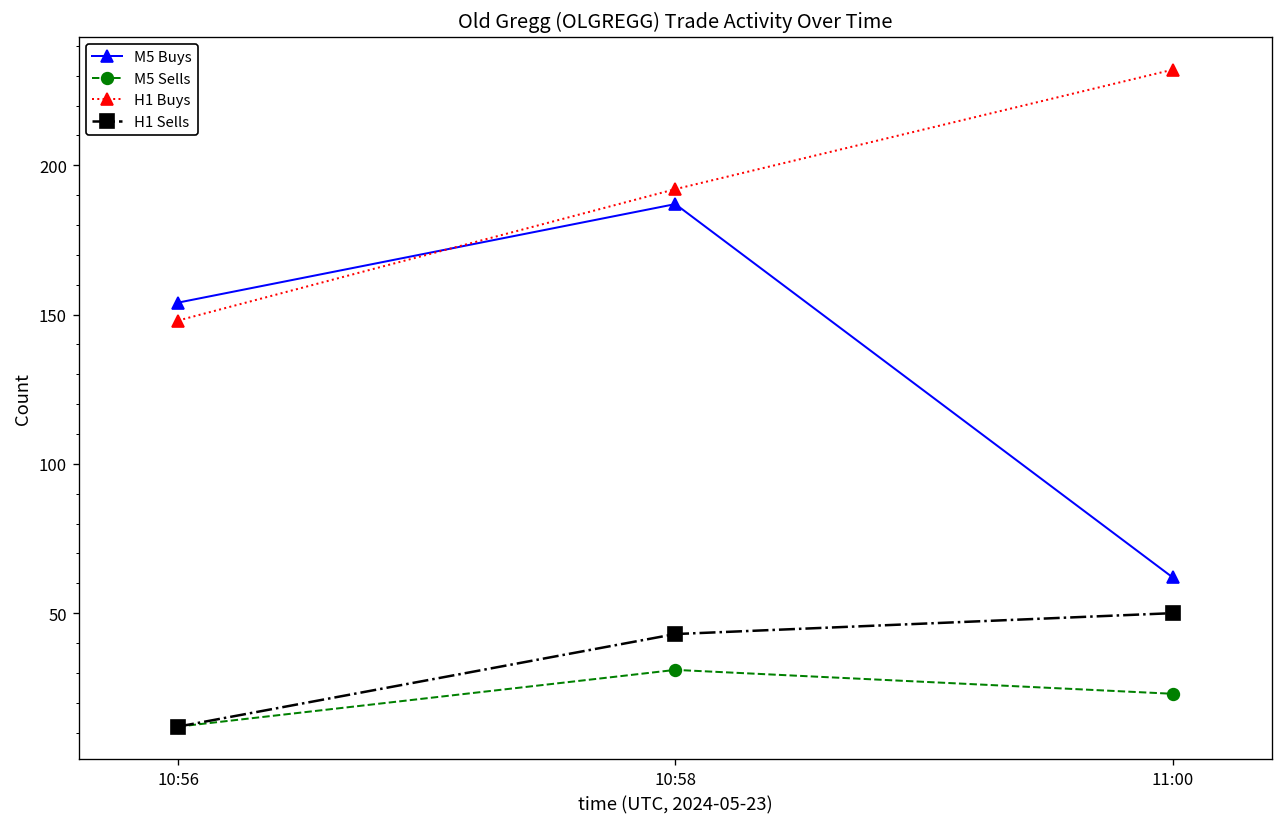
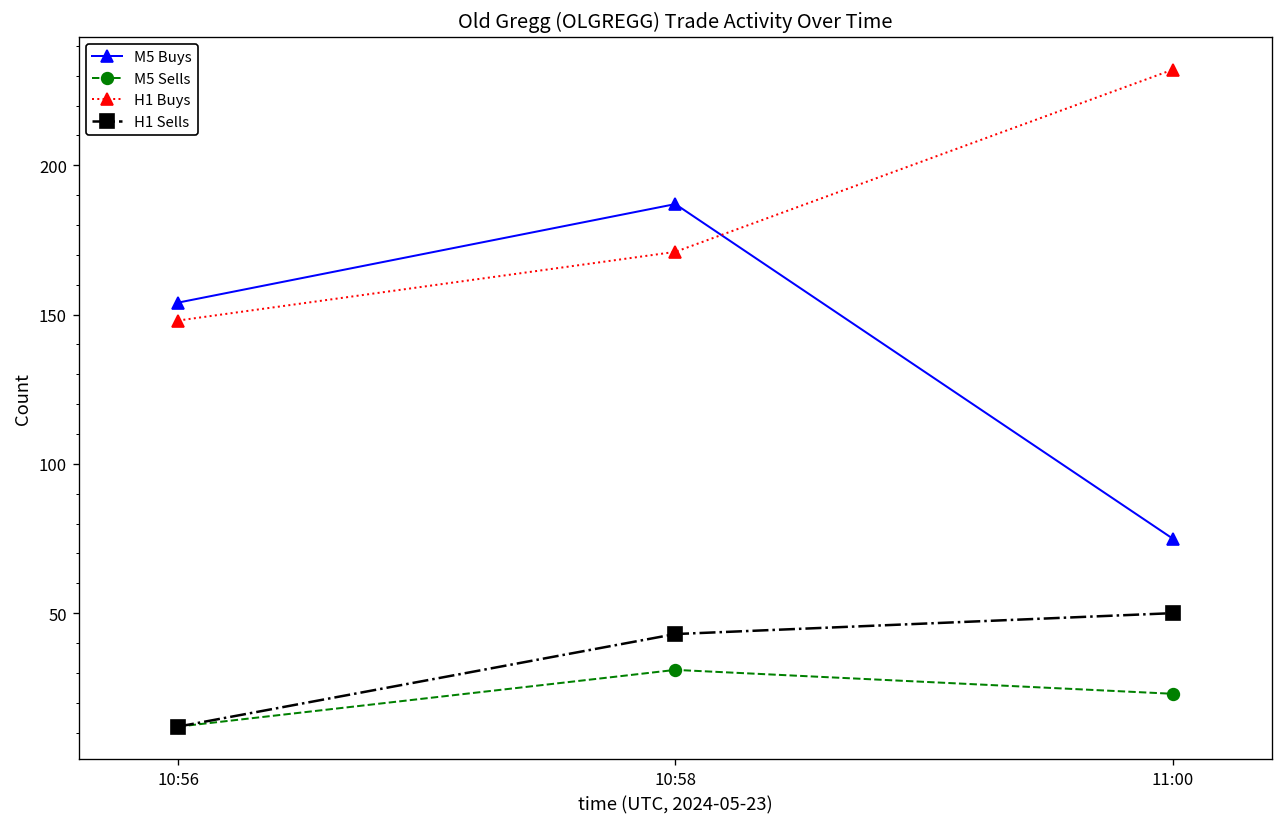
  {
    "M5 Buys": {
      "10:56": 154,
      "10:58": 187,
-     "11:00": 62
+     "11:00": 75
    },
    "M5 Sells": {
      "10:58": 31,
      "11:00": 23
    },
    "H1 Buys": {
      "10:56": 148,
-     "10:58": 192,
+     "10:58": 171,
      "11:00": 232
    },
    "H1 Sells": {
      "10:58": 43,
      "11:00": 50
    }
  }
